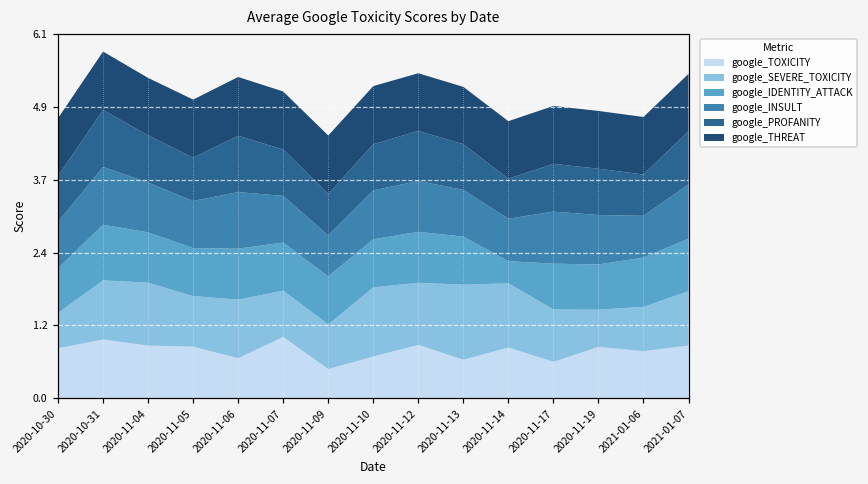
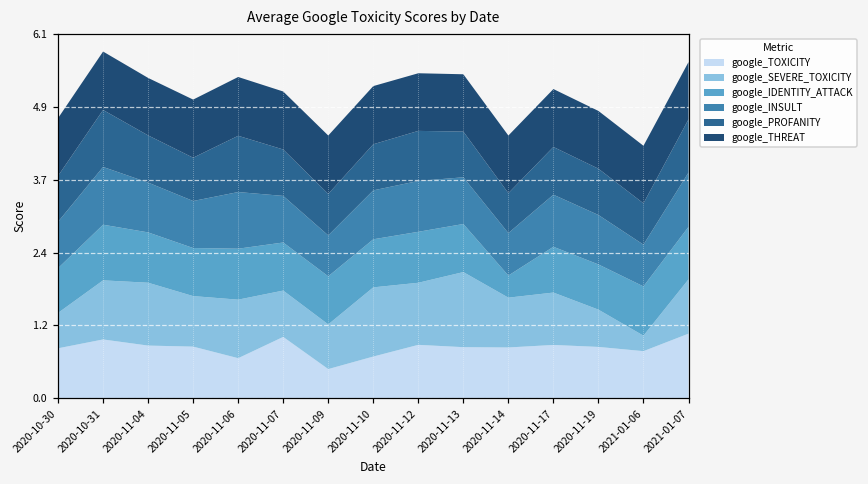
  {
    "google_TOXICITY": {
      "2020-10-30": 0.8,
      "2020-10-31": 1.0,
      "2020-11-04": 0.9,
      "2020-11-05": 0.9,
      "2020-11-06": 0.7,
      "2020-11-07": 1.0,
      "2020-11-09": 0.5,
      "2020-11-10": 0.7,
      "2020-11-12": 0.9,
-     "2020-11-13": 0.6,
+     "2020-11-13": 0.9,
      "2020-11-14": 0.9,
-     "2020-11-17": 0.6,
+     "2020-11-17": 0.9,
      "2020-11-19": 0.9,
      "2021-01-06": 0.8,
-     "2021-01-07": 0.9
+     "2021-01-07": 1.1
    },
    "google_SEVERE_TOXICITY": {
      "2020-10-30": 0.6,
      "2020-10-31": 1.0,
      "2020-11-04": 1.1,
      "2020-11-05": 0.8,
      "2020-11-06": 1.0,
      "2020-11-07": 0.8,
      "2020-11-09": 0.8,
      "2020-11-10": 1.2,
      "2020-11-12": 1.0,
      "2020-11-13": 1.3,
-     "2020-11-14": 1.1,
+     "2020-11-14": 0.8,
      "2020-11-17": 0.9,
      "2020-11-19": 0.6,
-     "2021-01-06": 0.7,
+     "2021-01-06": 0.3,
      "2021-01-07": 0.9
    }
  }
